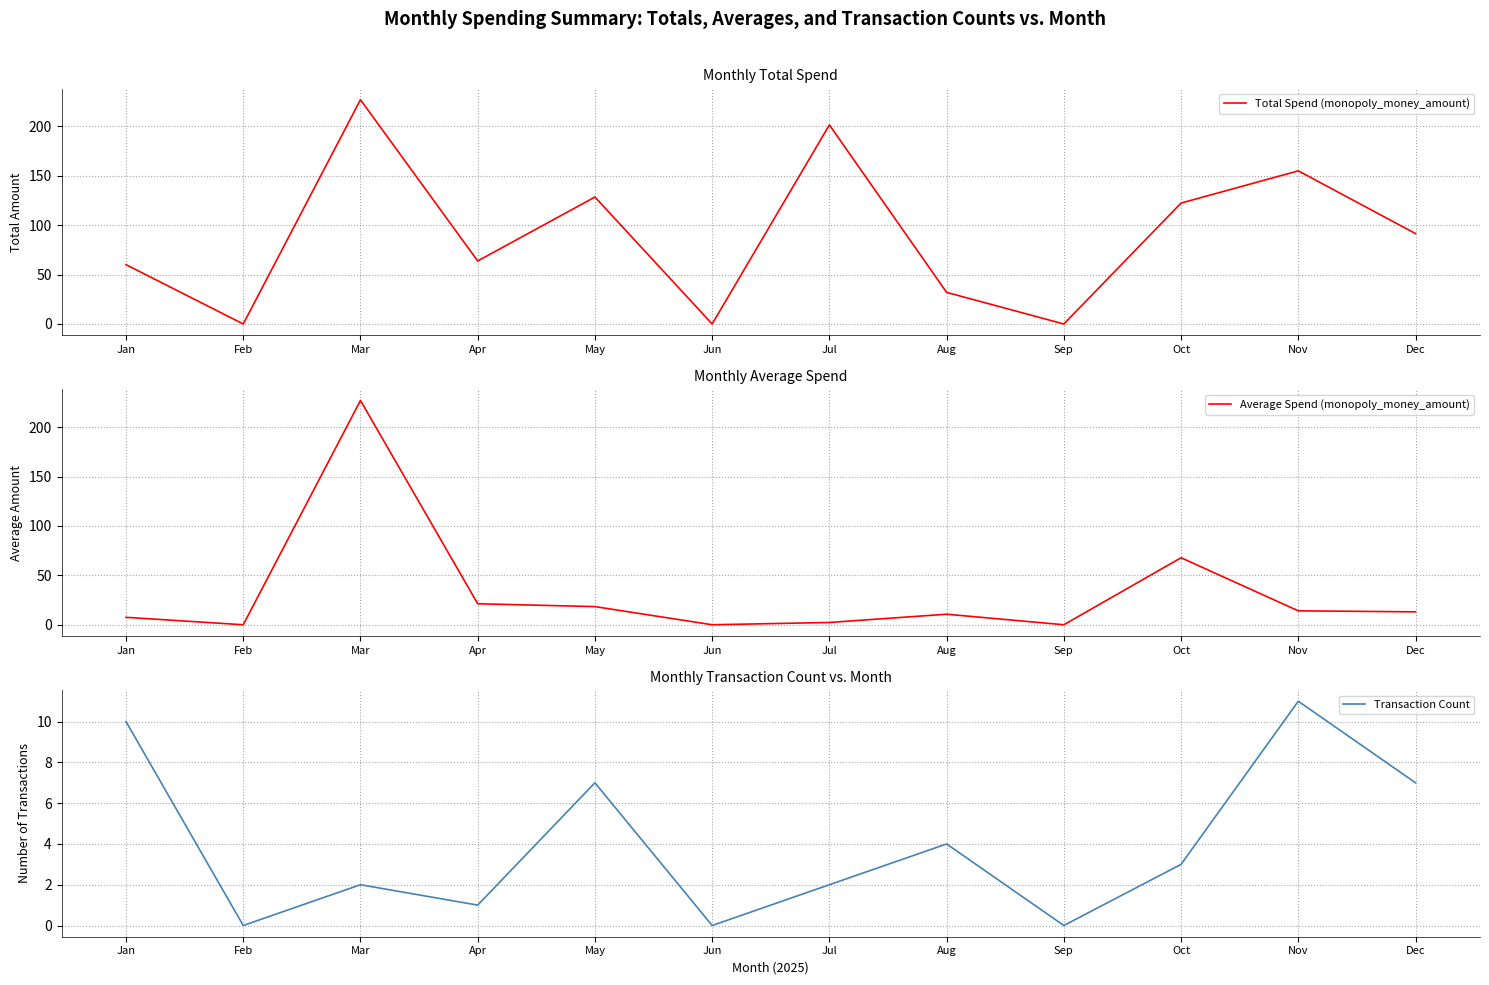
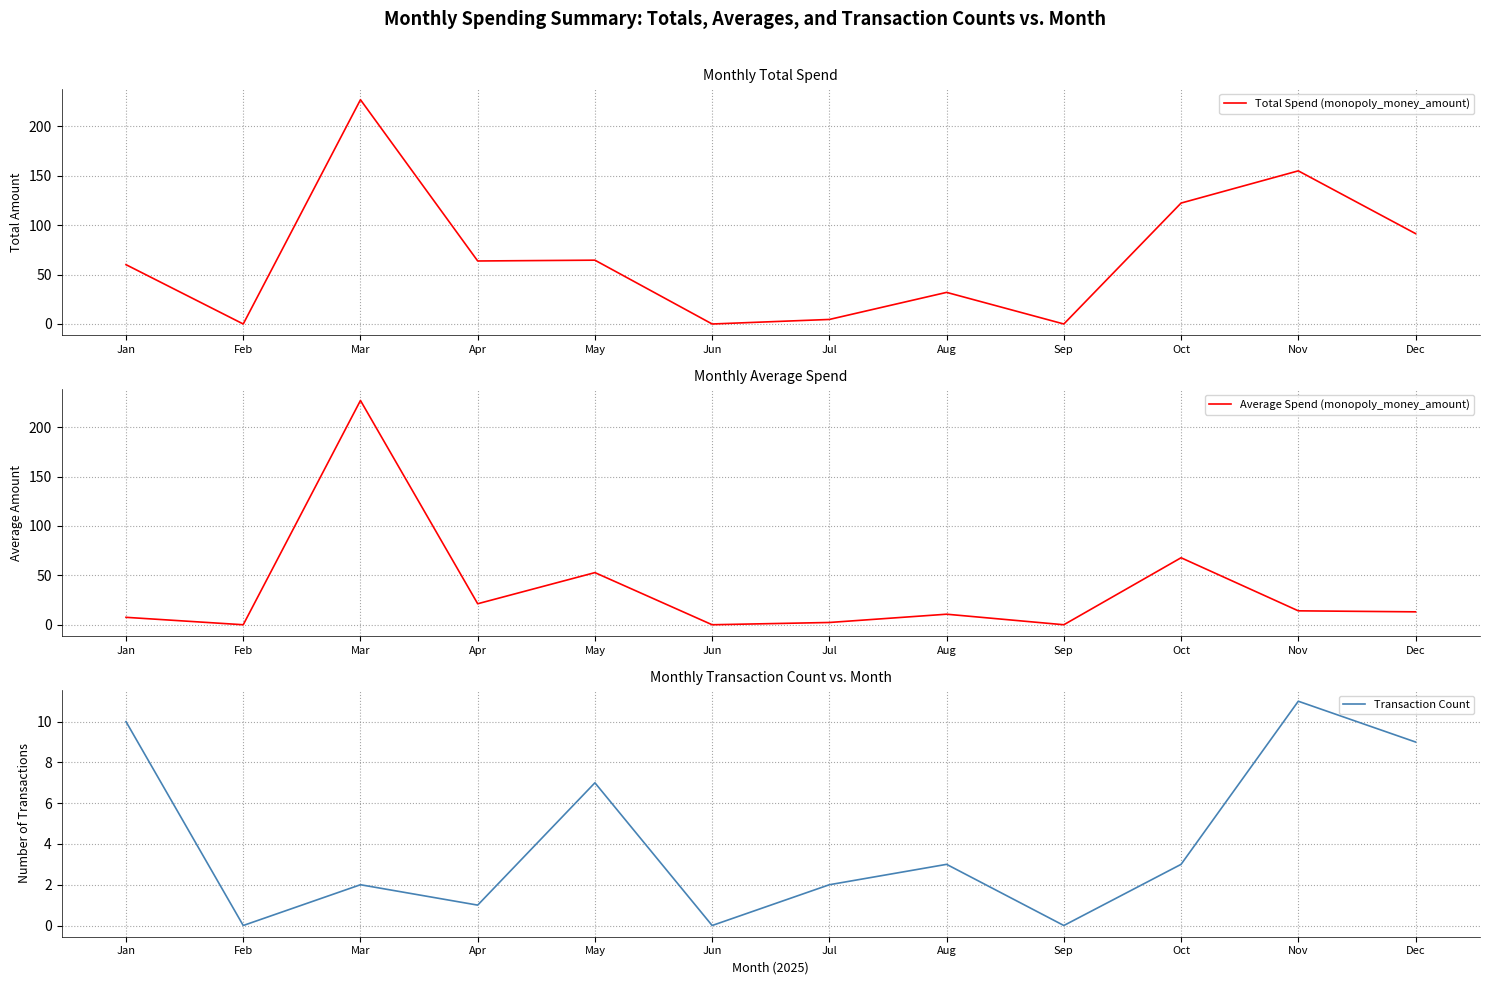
  {
    "Monthly Total Spend": {
      "Jan": 60,
      "Feb": 0,
      "Mar": 230,
      "Apr": 60,
-     "May": 130,
+     "May": 60,
      "Jun": 0,
-     "Jul": 200,
+     "Jul": 0,
      "Aug": 30,
      "Sep": 0,
      "Oct": 120,
      "Nov": 160,
      "Dec": 90
    },
    "Monthly Average Spend": {
      "Jan": 10,
      "Feb": 0,
      "Mar": 230,
      "Apr": 20,
-     "May": 20,
+     "May": 50,
      "Jun": 0,
      "Jul": 0,
      "Aug": 10,
      "Sep": 0,
      "Oct": 70,
      "Nov": 10,
      "Dec": 10
    },
    "Monthly Transaction Count vs. Month": {
      "Jan": 10,
      "Feb": 0,
      "Mar": 2,
      "Apr": 1,
      "May": 7,
      "Jun": 0,
      "Jul": 2,
-     "Aug": 4,
+     "Aug": 3,
      "Sep": 0,
      "Oct": 3,
      "Nov": 11,
-     "Dec": 7
+     "Dec": 9
    }
  }
